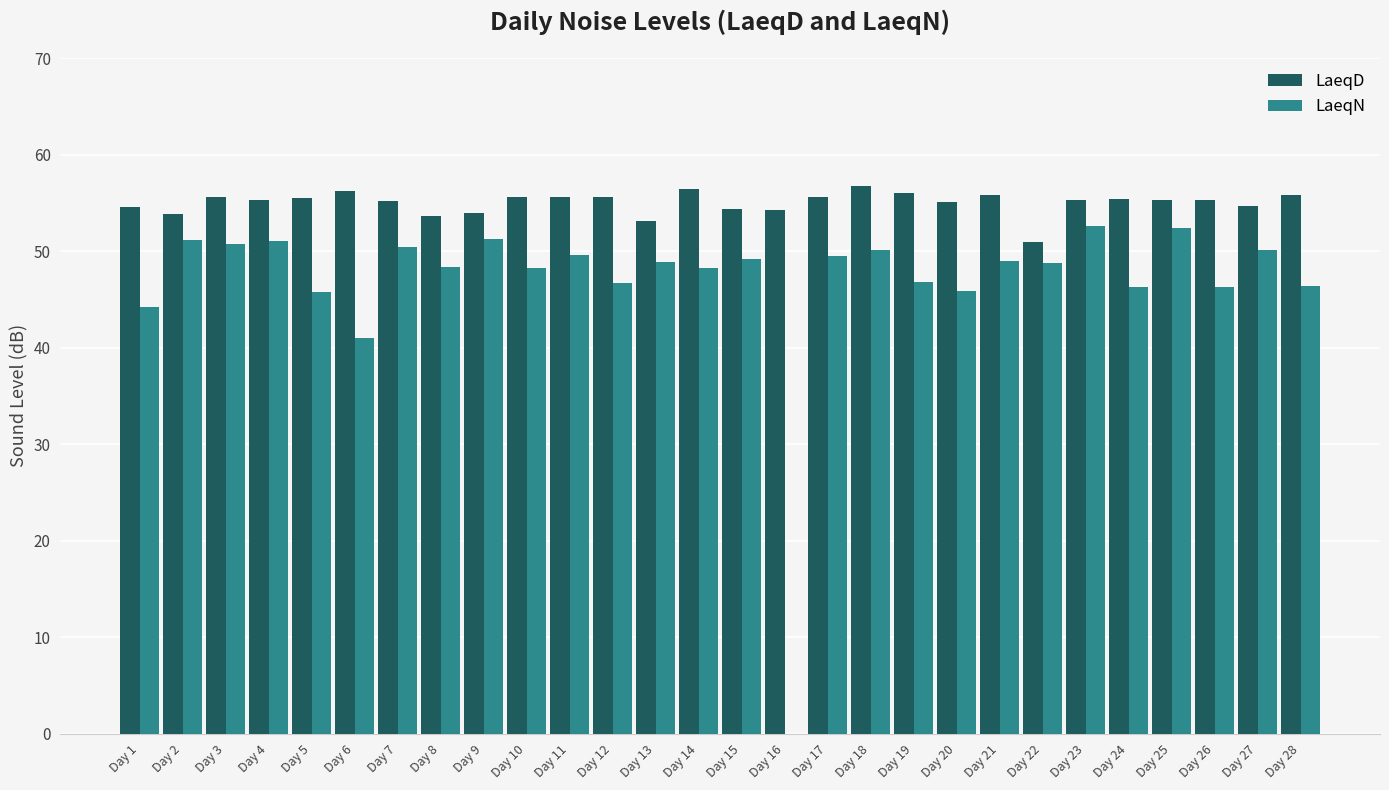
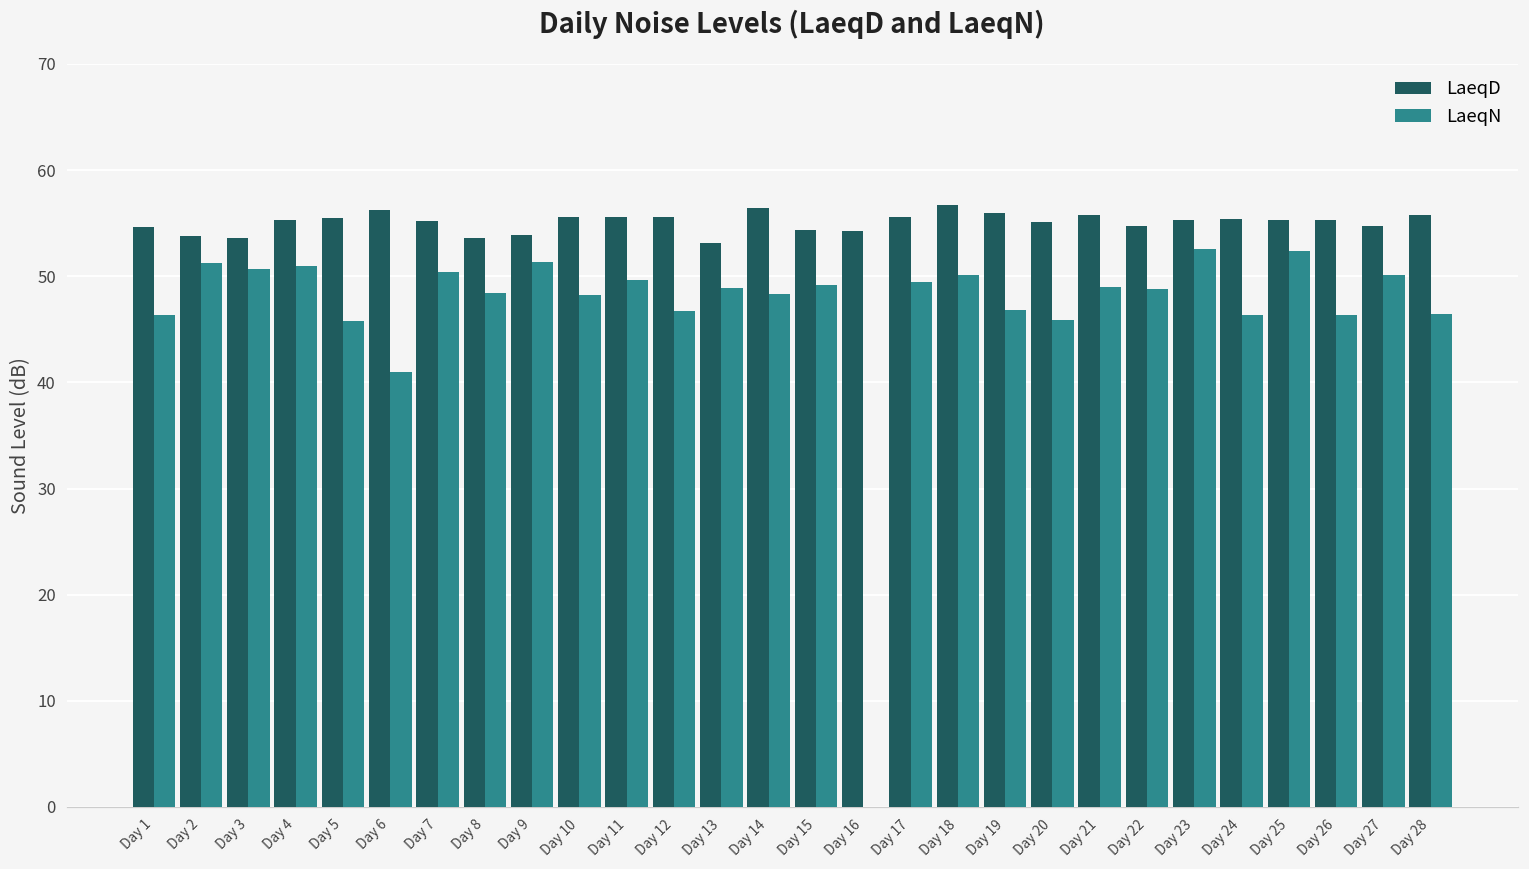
  {
    "LaeqD": {
      "Day 1": 55,
      "Day 2": 54,
-     "Day 3": 56,
+     "Day 3": 54,
      "Day 4": 55,
      "Day 5": 56,
      "Day 6": 56,
      "Day 7": 55,
      "Day 8": 54,
      "Day 9": 54,
      "Day 10": 56,
      "Day 11": 56,
      "Day 12": 56,
      "Day 13": 53,
      "Day 14": 56,
      "Day 15": 54,
      "Day 16": 54,
      "Day 17": 56,
      "Day 18": 57,
      "Day 19": 56,
      "Day 20": 55,
      "Day 21": 56,
-     "Day 22": 51,
+     "Day 22": 55,
      "Day 23": 55,
      "Day 24": 55,
      "Day 25": 55,
      "Day 26": 55,
      "Day 27": 55,
      "Day 28": 56
    },
    "LaeqN": {
-     "Day 1": 44,
+     "Day 1": 46,
      "Day 2": 51,
      "Day 3": 51,
      "Day 4": 51,
      "Day 5": 46,
      "Day 6": 41,
      "Day 7": 50,
      "Day 8": 48,
      "Day 9": 51,
      "Day 10": 48,
      "Day 11": 50,
      "Day 12": 47,
      "Day 13": 49,
      "Day 14": 48,
      "Day 15": 49,
      "Day 16": 0,
      "Day 17": 50,
      "Day 18": 50,
      "Day 19": 47,
      "Day 20": 46,
      "Day 21": 49,
      "Day 22": 49,
      "Day 23": 53,
      "Day 24": 46,
      "Day 25": 52,
      "Day 26": 46,
      "Day 27": 50,
      "Day 28": 46
    }
  }
